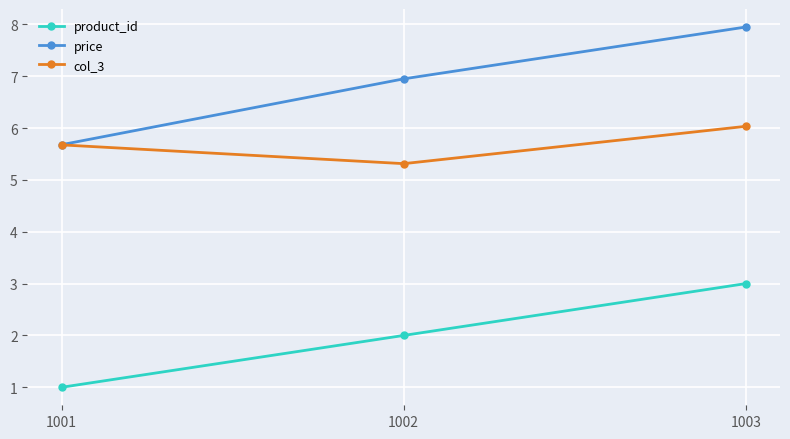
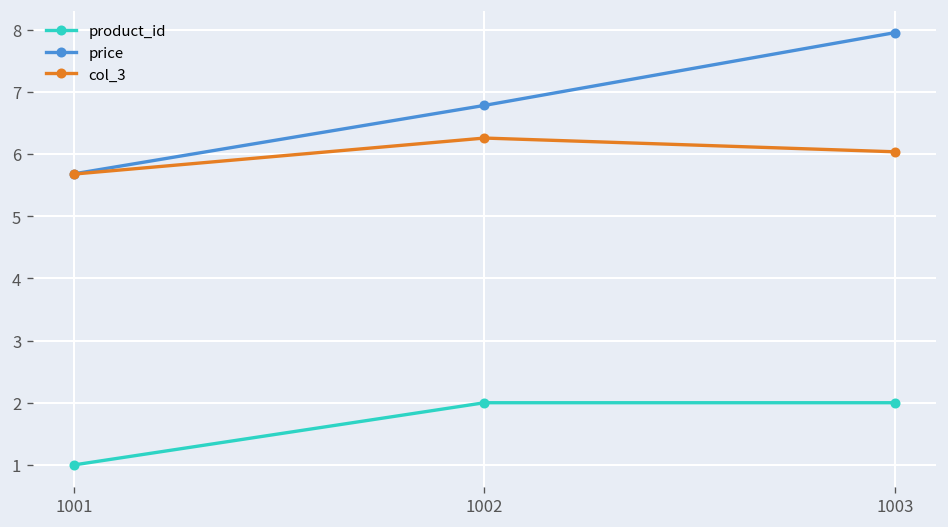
  {
    "product_id": {
      "1001": 1,
      "1002": 2,
-     "1003": 3
+     "1003": 2
    },
    "price": {
-     "1002": 7.0,
+     "1002": 6.8,
      "1003": 8.0
    },
    "col_3": {
-     "1002": 5.3,
+     "1002": 6.3,
      "1003": 6.0
    }
  }
